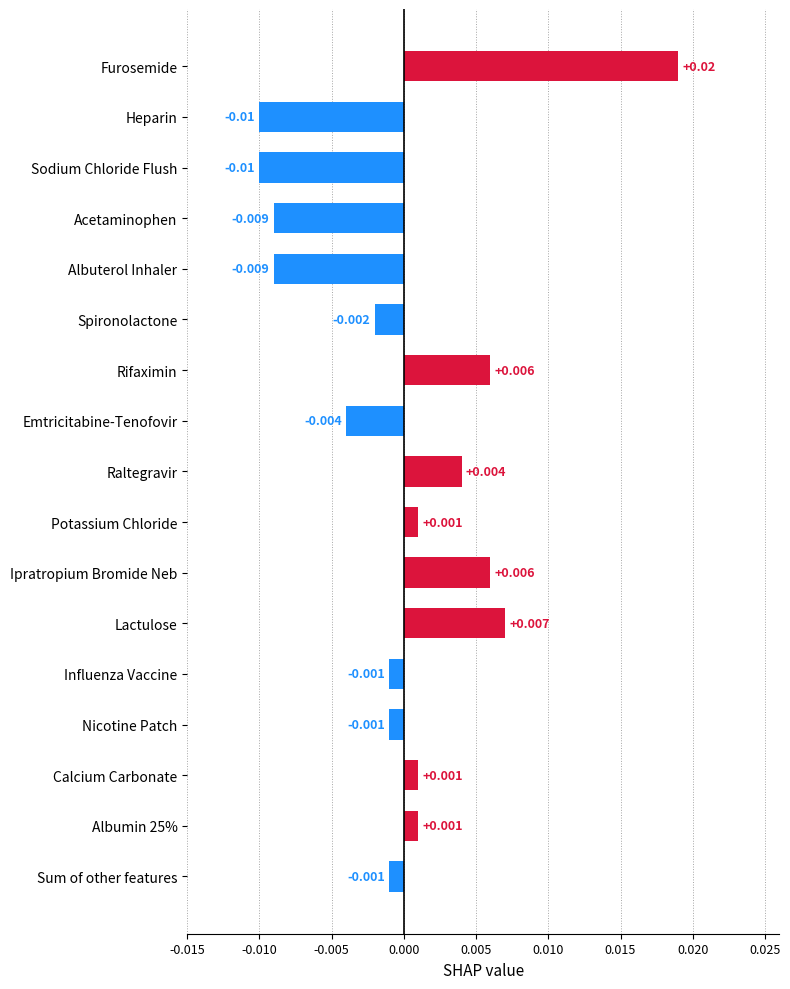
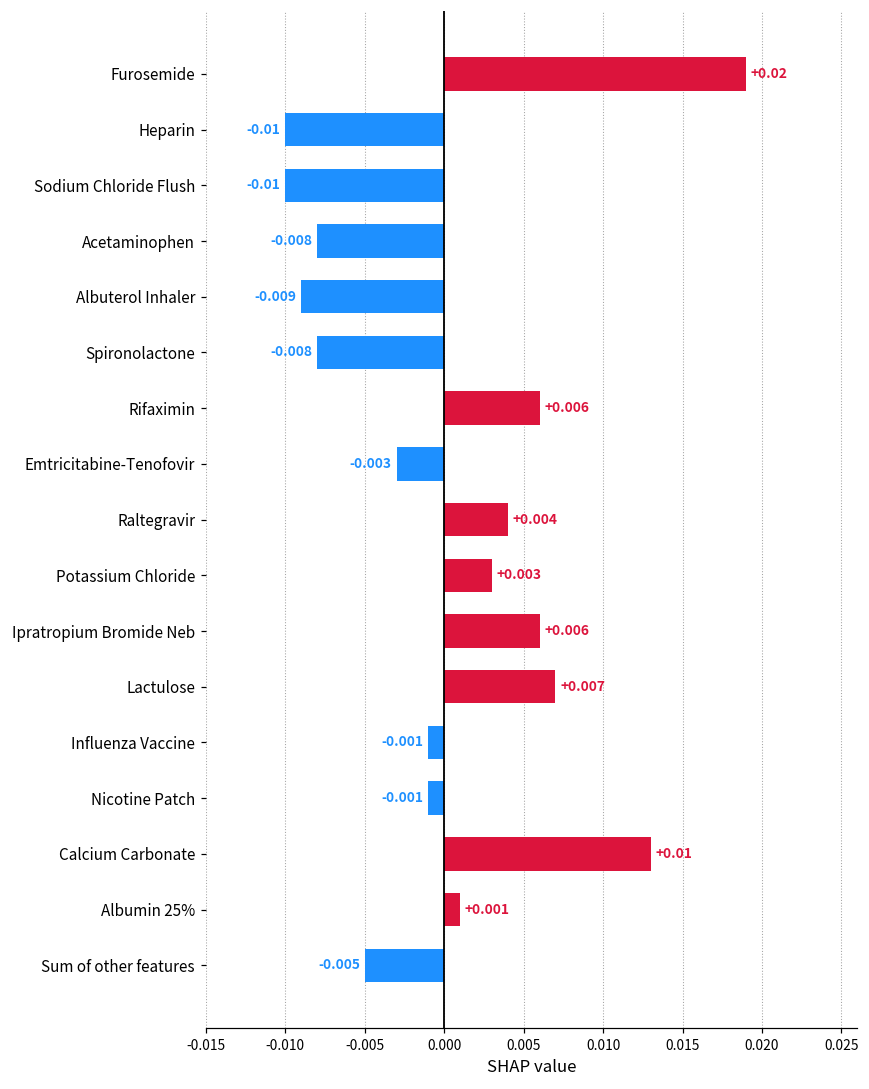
  {
    "Furosemide": "+0.02",
    "Heparin": "-0.01",
    "Sodium Chloride Flush": "-0.01",
-   "Acetaminophen": "-0.009",
+   "Acetaminophen": "-0.008",
    "Albuterol Inhaler": "-0.009",
-   "Spironolactone": "-0.002",
+   "Spironolactone": "-0.008",
    "Rifaximin": "+0.006",
-   "Emtricitabine-Tenofovir": "-0.004",
+   "Emtricitabine-Tenofovir": "-0.003",
    "Raltegravir": "+0.004",
-   "Potassium Chloride": "+0.001",
+   "Potassium Chloride": "+0.003",
    "Ipratropium Bromide Neb": "+0.006",
    "Lactulose": "+0.007",
    "Influenza Vaccine": "-0.001",
    "Nicotine Patch": "-0.001",
-   "Calcium Carbonate": "+0.001",
+   "Calcium Carbonate": "+0.01",
    "Albumin 25%": "+0.001",
-   "Sum of other features": "-0.001"
+   "Sum of other features": "-0.005"
  }
